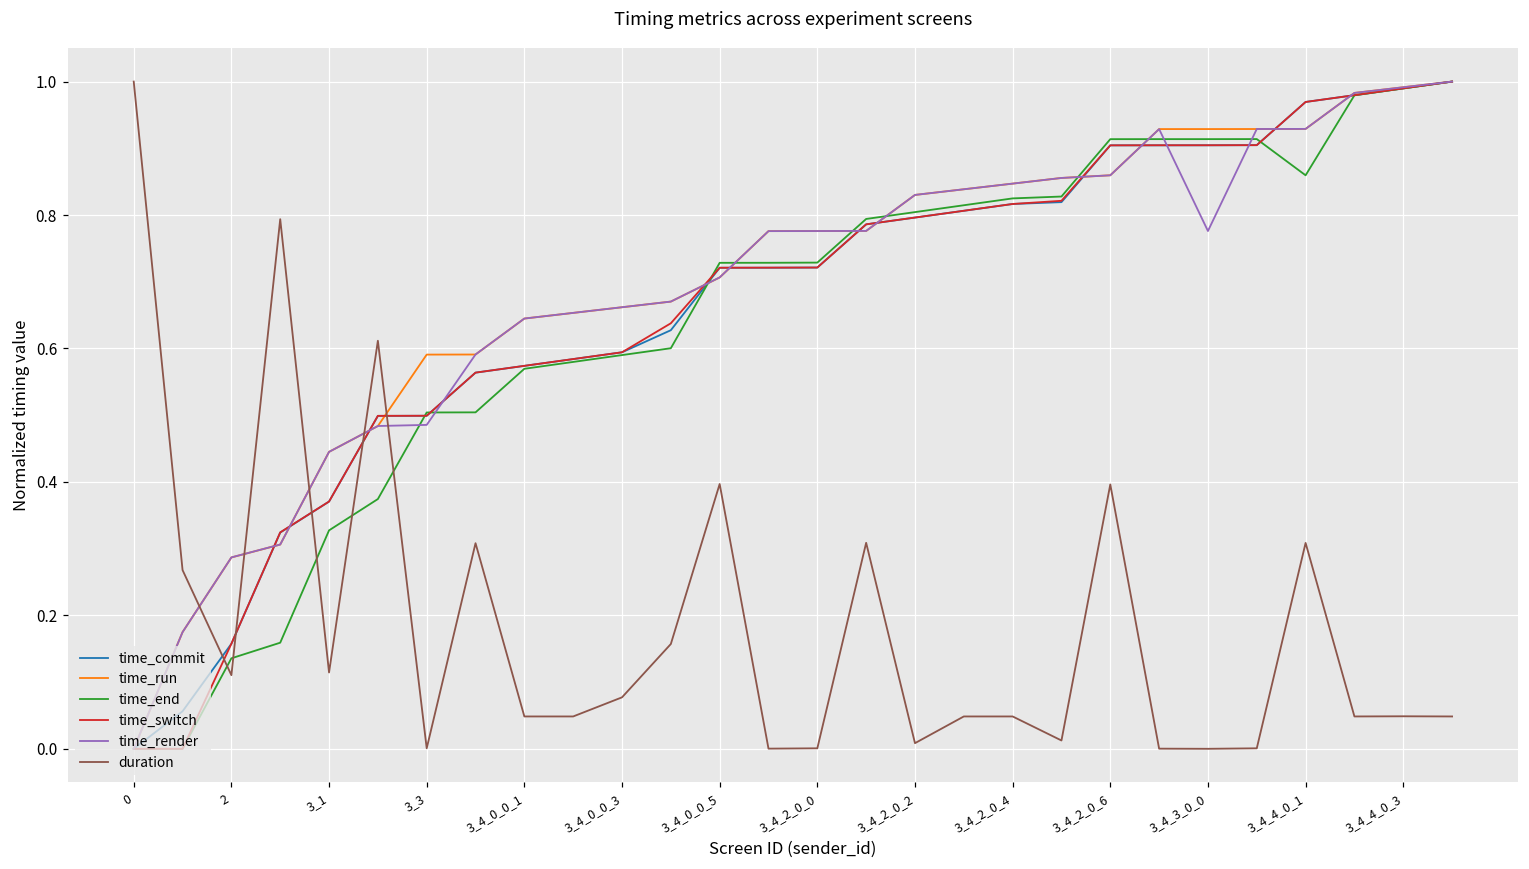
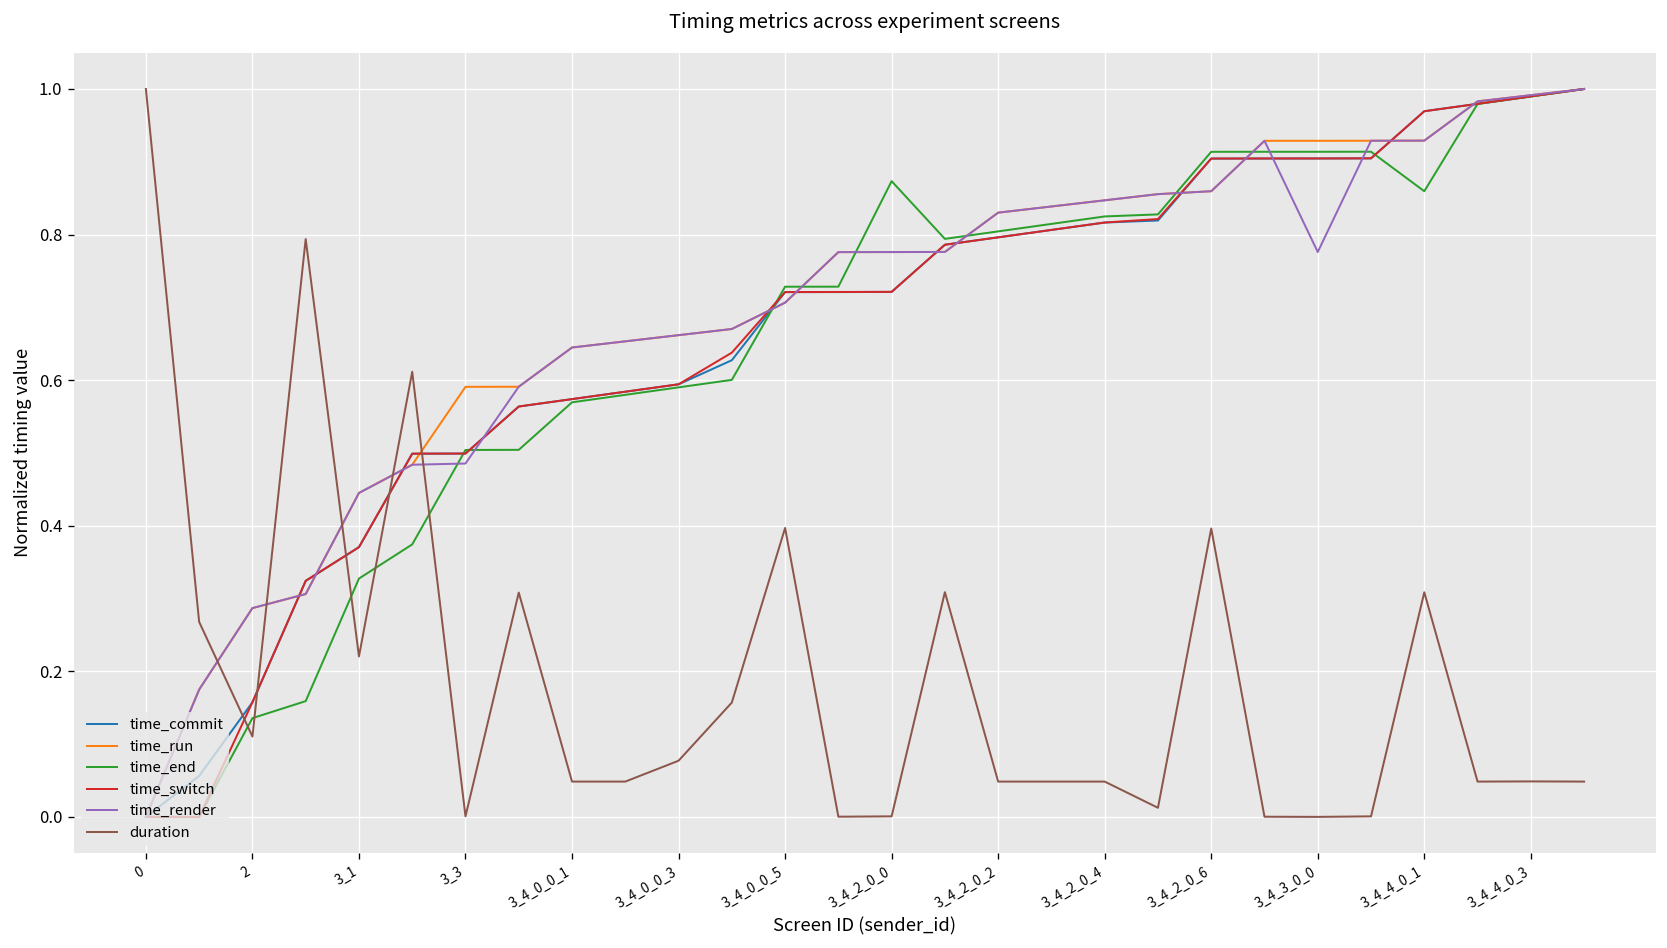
  {
    "time_run": {
      "3_3": 0.59,
      "3_4_3_0_0": 0.93
    },
    "time_end": {
      "2": 0.14,
      "3_1": 0.33,
      "3_3": 0.50,
      "3_4_0_0_1": 0.57,
      "3_4_0_0_5": 0.73,
-     "3_4_2_0_0": 0.73,
+     "3_4_2_0_0": 0.87,
      "3_4_2_0_2": 0.80,
      "3_4_2_0_4": 0.82,
      "3_4_2_0_6": 0.91,
      "3_4_3_0_0": 0.91,
      "3_4_4_0_1": 0.86
    },
    "time_render": {
      "3_3": 0.49,
      "3_4_3_0_0": 0.78
    },
    "duration": {
      "0": 1.00,
      "2": 0.11,
-     "3_1": 0.11,
+     "3_1": 0.22,
      "3_3": 0.00,
      "3_4_0_0_1": 0.05,
      "3_4_0_0_3": 0.08,
      "3_4_0_0_5": 0.40,
      "3_4_2_0_0": 0.00,
-     "3_4_2_0_2": 0.01,
+     "3_4_2_0_2": 0.05,
      "3_4_2_0_4": 0.05,
      "3_4_2_0_6": 0.40,
      "3_4_3_0_0": 0.00,
      "3_4_4_0_1": 0.31,
      "3_4_4_0_3": 0.05
    }
  }
